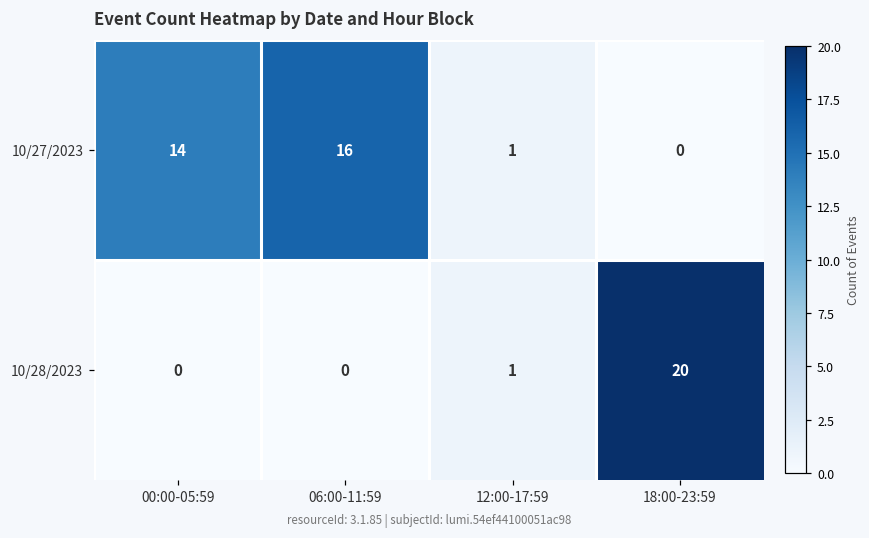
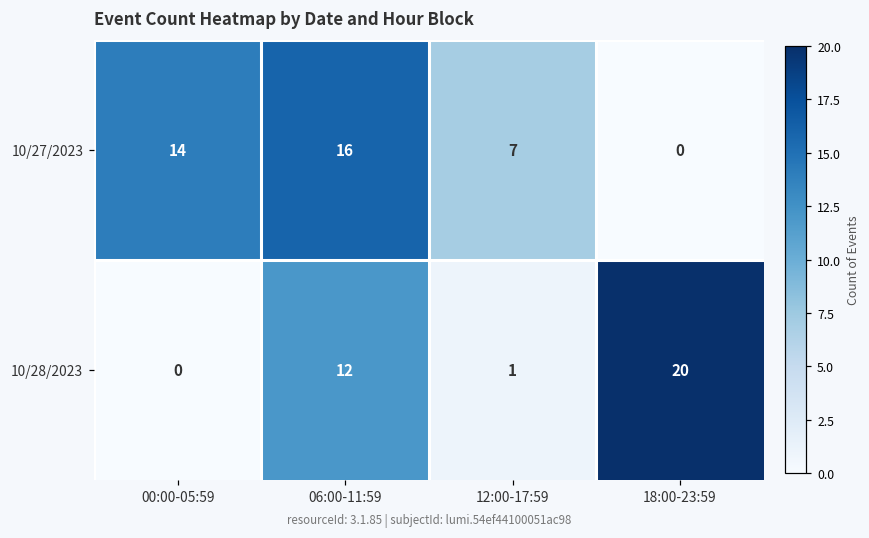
  {
    "10/27/2023": {
      "00:00-05:59": 14,
      "06:00-11:59": 16,
-     "12:00-17:59": 1,
+     "12:00-17:59": 7,
      "18:00-23:59": 0
    },
    "10/28/2023": {
      "00:00-05:59": 0,
-     "06:00-11:59": 0,
+     "06:00-11:59": 12,
      "12:00-17:59": 1,
      "18:00-23:59": 20
    }
  }
